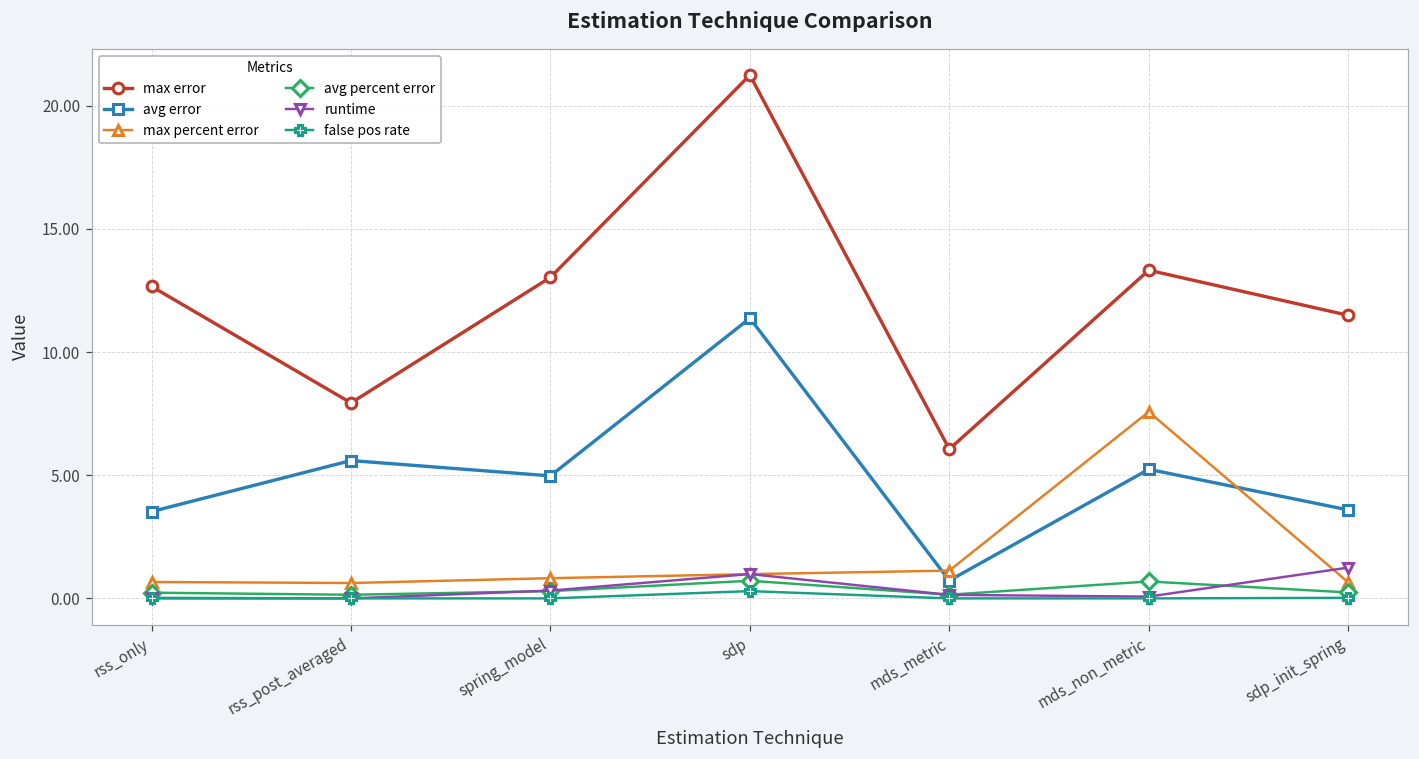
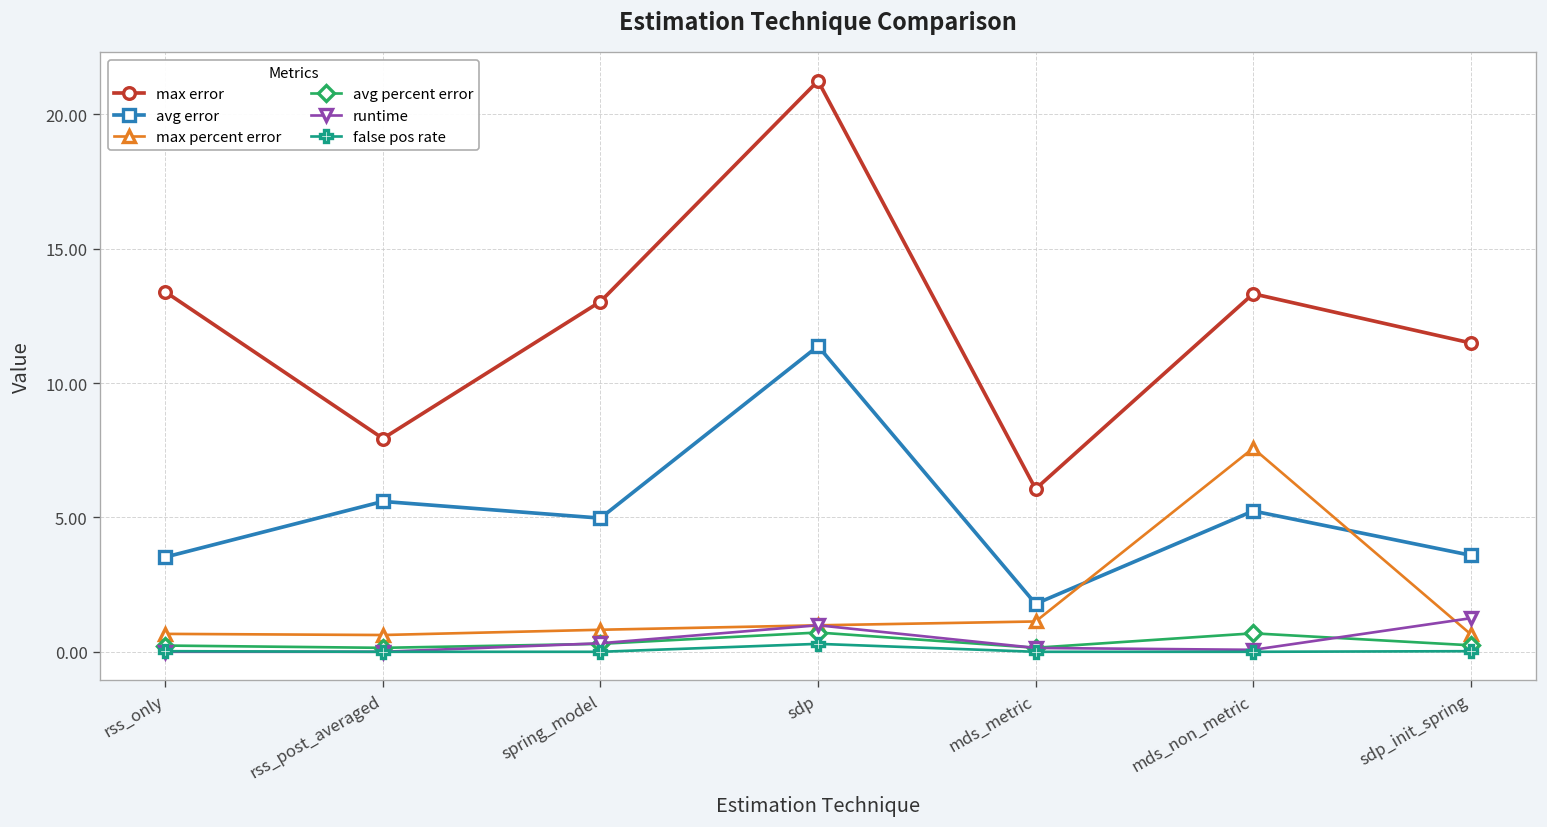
  {
    "max error": {
-     "rss_only": 12.7,
+     "rss_only": 13.4,
      "rss_post_averaged": 7.9,
      "spring_model": 13.0,
      "sdp": 21.2,
      "mds_metric": 6.1,
      "mds_non_metric": 13.3,
      "sdp_init_spring": 11.5
    },
    "avg error": {
      "rss_only": 3.5,
      "rss_post_averaged": 5.6,
      "spring_model": 5.0,
      "sdp": 11.4,
-     "mds_metric": 0.7,
+     "mds_metric": 1.8,
      "mds_non_metric": 5.2,
      "sdp_init_spring": 3.6
    },
    "max percent error": {
      "rss_only": 0.7,
      "rss_post_averaged": 0.6,
      "spring_model": 0.8,
      "mds_metric": 1.1,
      "mds_non_metric": 7.6,
      "sdp_init_spring": 0.7
    },
    "runtime": {
      "sdp_init_spring": 1.2
    }
  }
